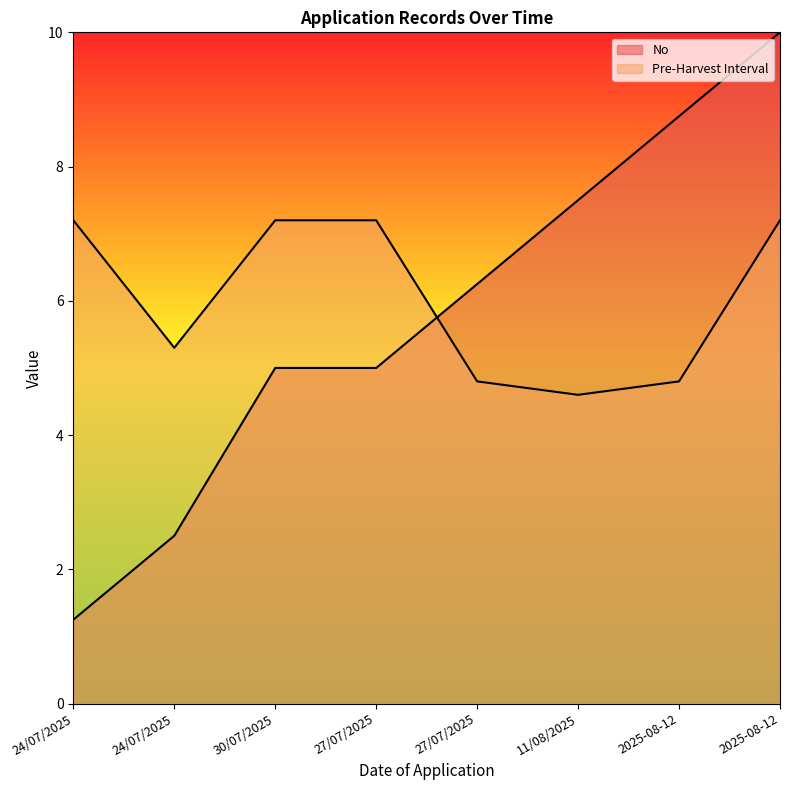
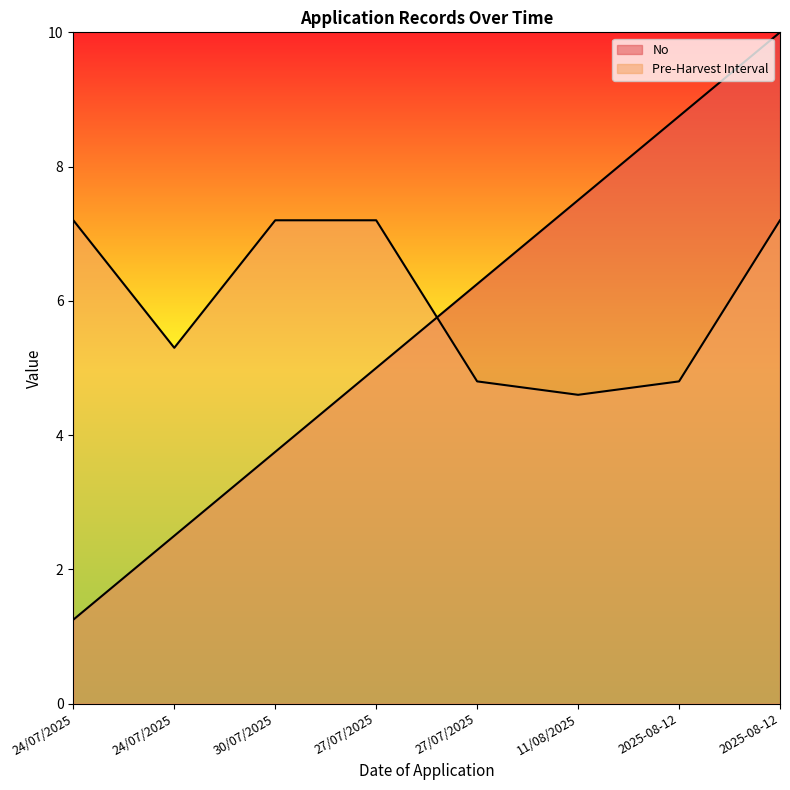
  {
    "No": {
-     "30/07/2025": 5.0,
+     "30/07/2025": 3.8,
      "11/08/2025": 7.5
    },
    "Pre-Harvest Interval": {
      "30/07/2025": 7.2,
      "11/08/2025": 4.6
    }
  }
